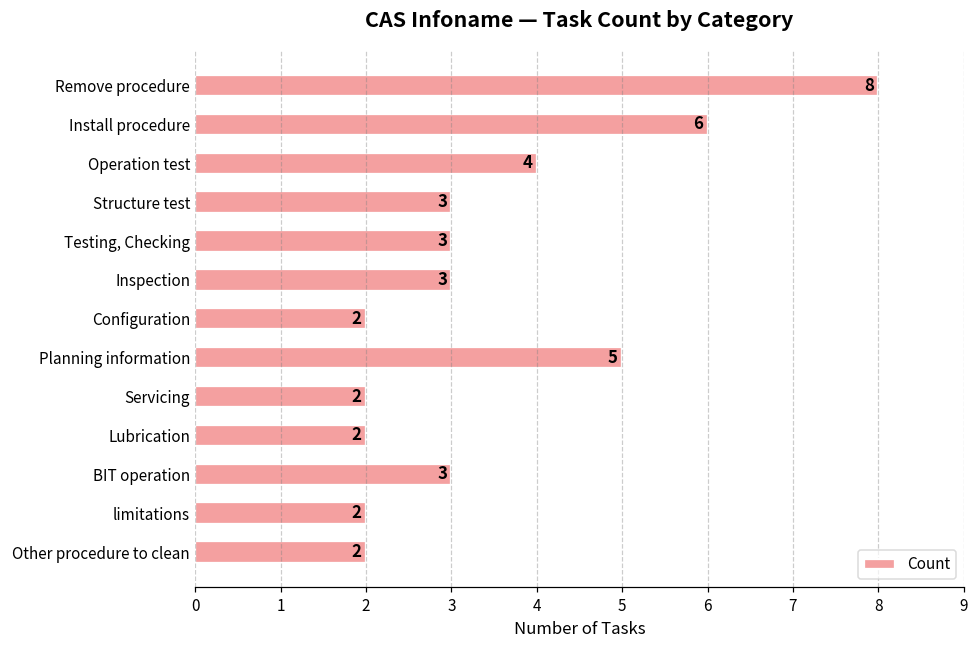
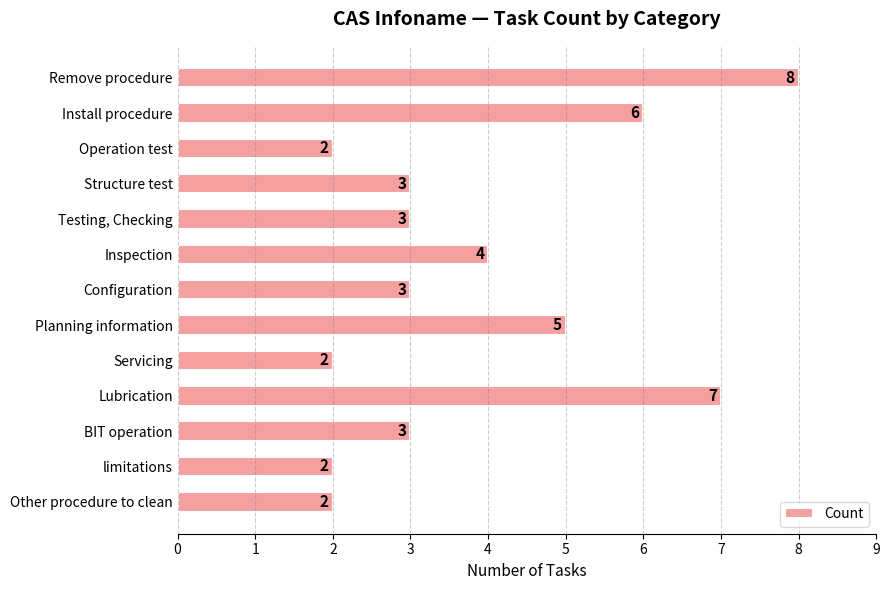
  {
    "Remove procedure": 8,
    "Install procedure": 6,
-   "Operation test": 4,
+   "Operation test": 2,
    "Structure test": 3,
    "Testing, Checking": 3,
-   "Inspection": 3,
-   "Configuration": 2,
+   "Inspection": 4,
+   "Configuration": 3,
    "Planning information": 5,
    "Servicing": 2,
-   "Lubrication": 2,
+   "Lubrication": 7,
    "BIT operation": 3,
    "limitations": 2,
    "Other procedure to clean": 2
  }
